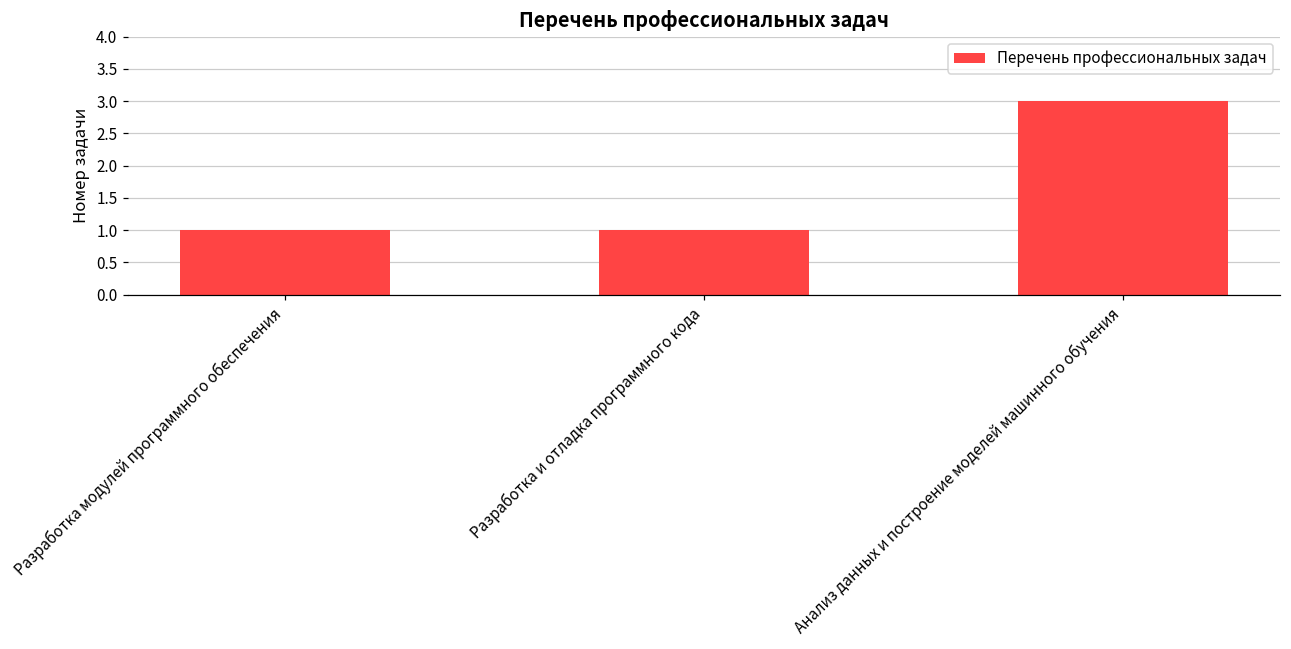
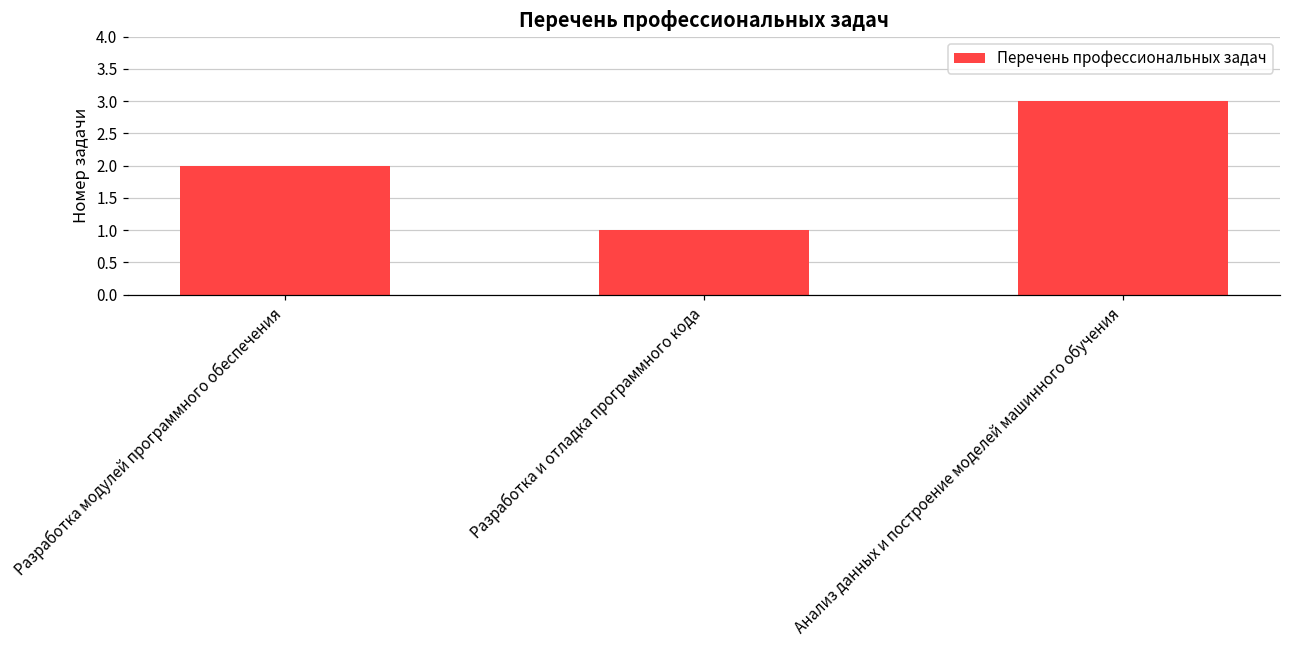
  {
-   "Разработка модулей программного обеспечения": 1,
+   "Разработка модулей программного обеспечения": 2,
    "Разработка и отладка программного кода": 1,
    "Анализ данных и построение моделей машинного обучения": 3
  }
